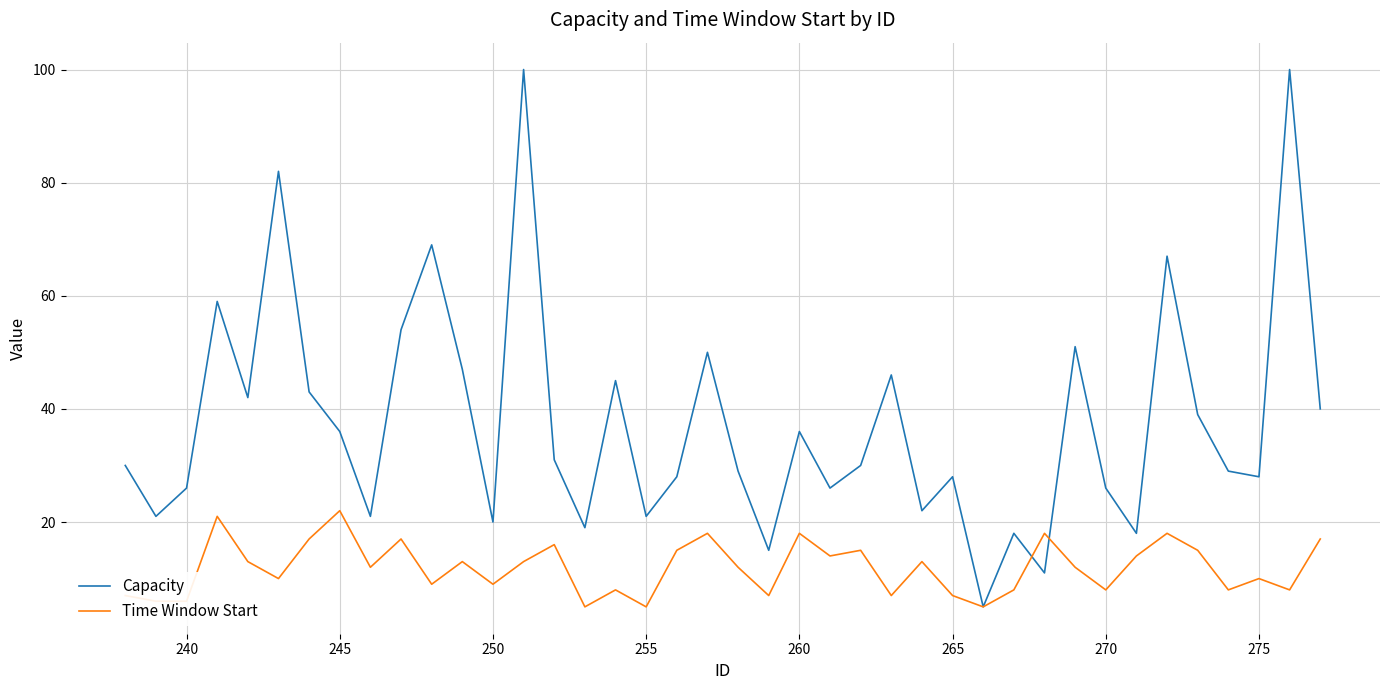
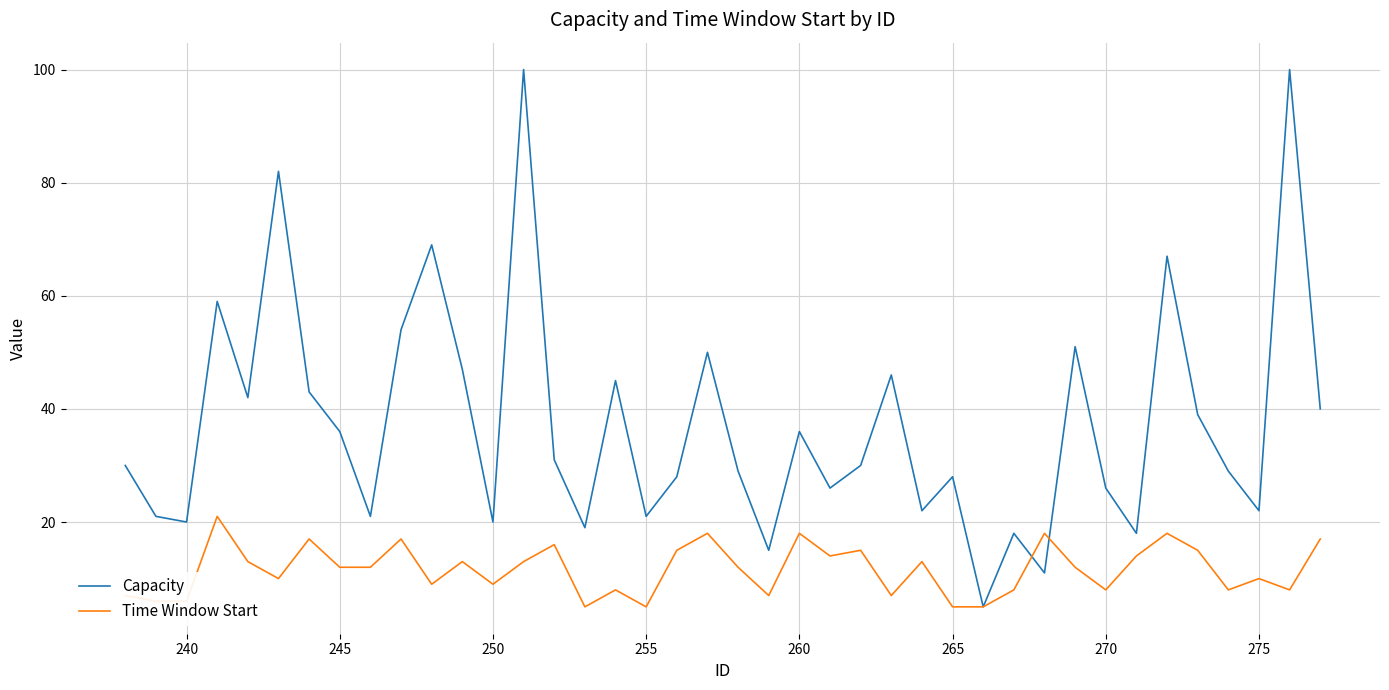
  {
    "Capacity": {
-     "240": 26,
+     "240": 20,
      "245": 36,
      "250": 20,
      "255": 21,
      "260": 36,
      "265": 28,
      "270": 26,
-     "275": 28
+     "275": 22
    },
    "Time Window Start": {
-     "245": 22,
+     "245": 12,
      "250": 9,
      "255": 5,
      "260": 18,
-     "265": 7,
+     "265": 5,
      "270": 8,
      "275": 10
    }
  }
